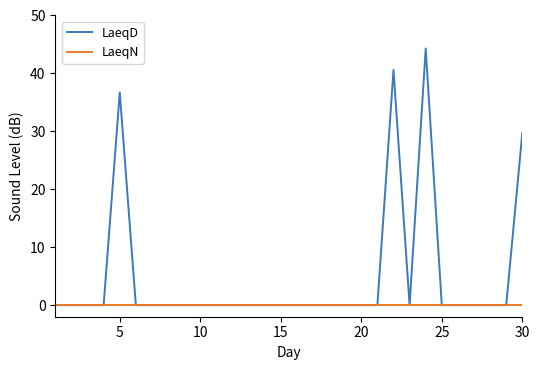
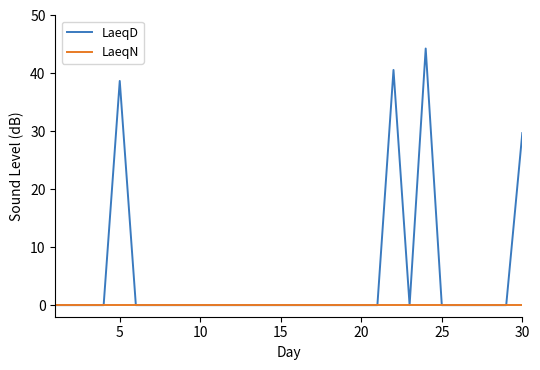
  {
    "LaeqD": {
-     "5": 37,
+     "5": 39,
      "30": 30
    },
    "LaeqN": {
      "5": 0,
      "30": 0
    }
  }
